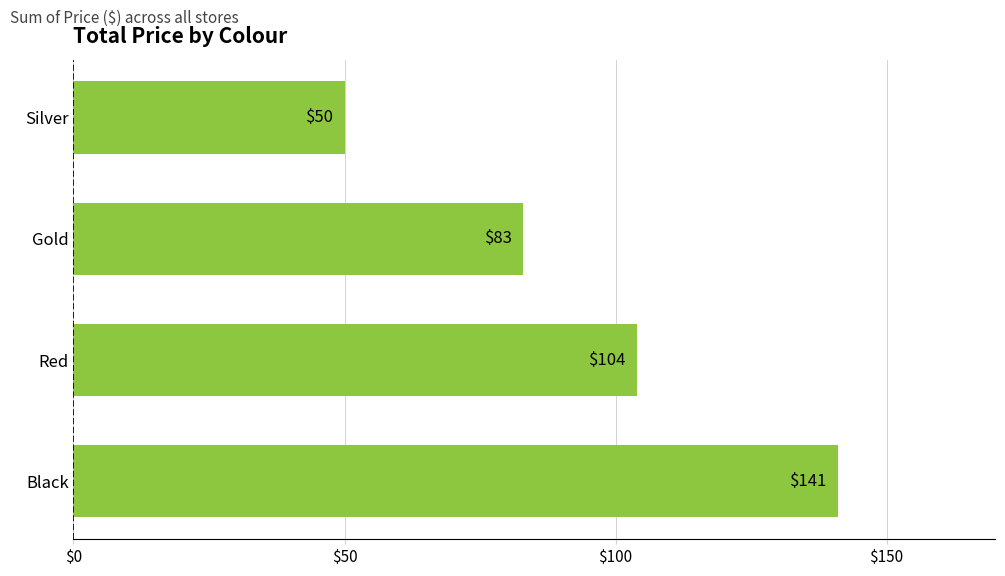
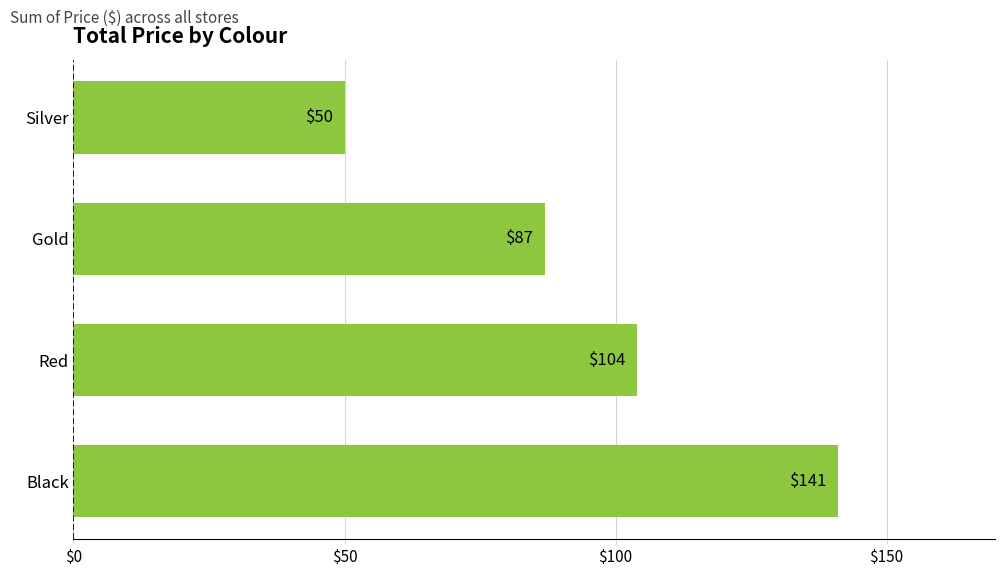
  {
    "Silver": "$50",
-   "Gold": "$83",
+   "Gold": "$87",
    "Red": "$104",
    "Black": "$141"
  }
